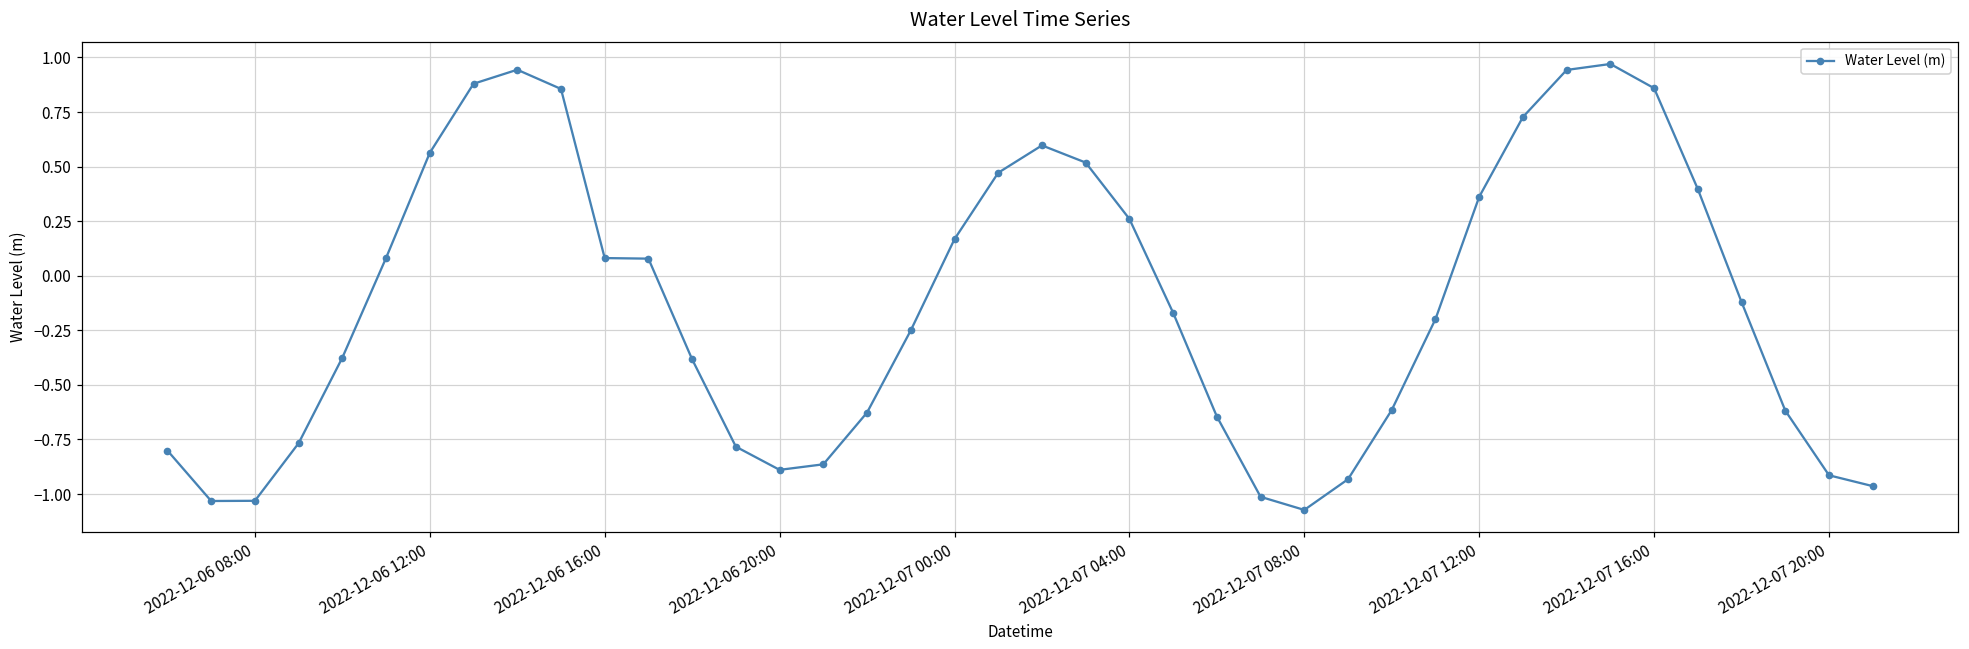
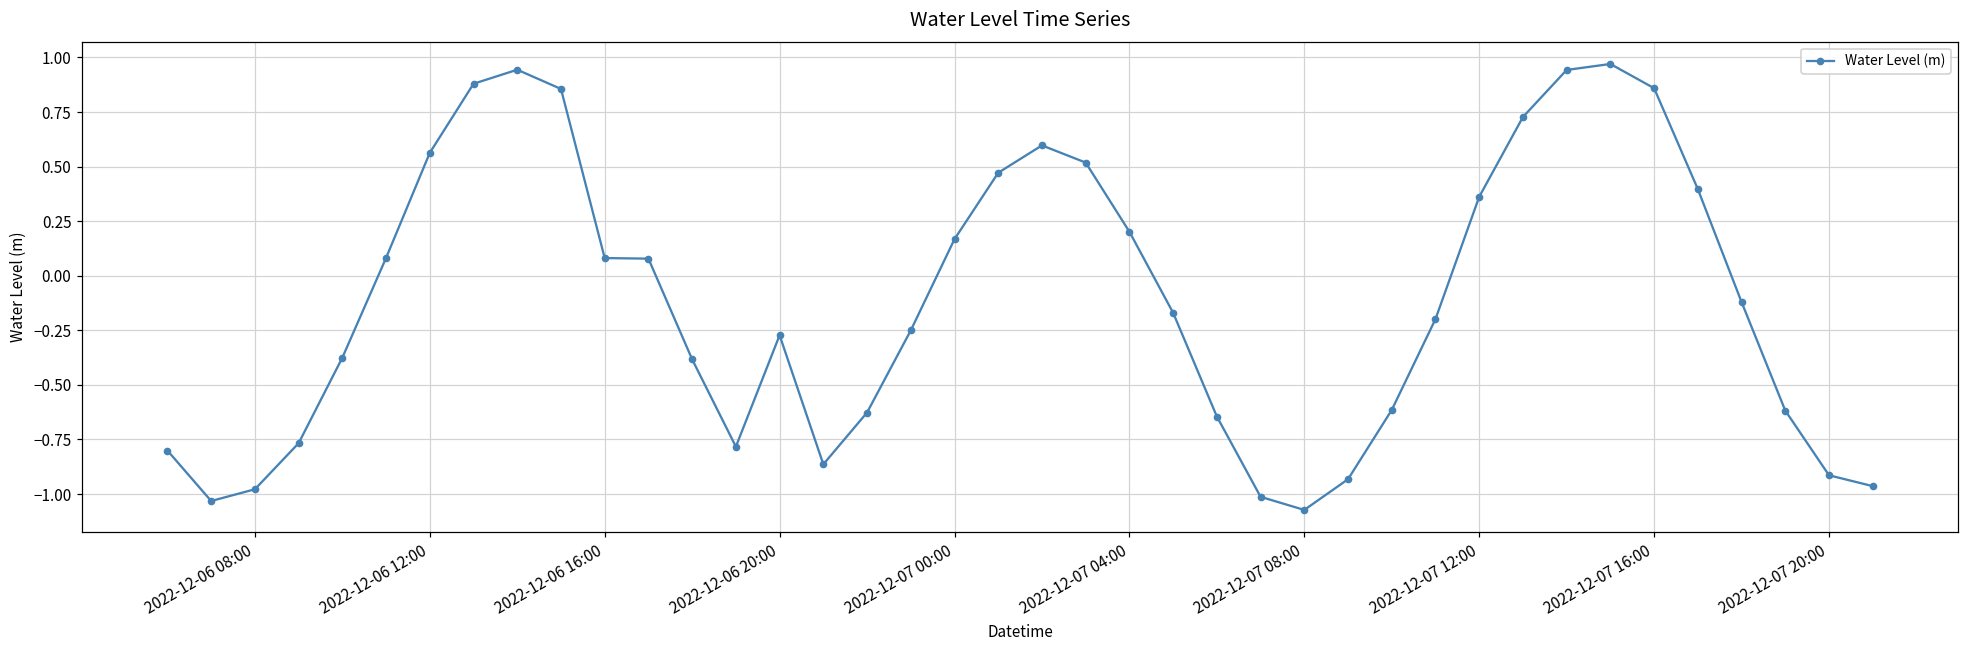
  {
-   "2022-12-06 08:00": -1.03,
+   "2022-12-06 08:00": -0.98,
    "2022-12-06 12:00": 0.56,
    "2022-12-06 16:00": 0.08,
-   "2022-12-06 20:00": -0.89,
+   "2022-12-06 20:00": -0.27,
    "2022-12-07 00:00": 0.17,
-   "2022-12-07 04:00": 0.26,
+   "2022-12-07 04:00": 0.20,
    "2022-12-07 08:00": -1.07,
    "2022-12-07 12:00": 0.36,
    "2022-12-07 16:00": 0.86,
    "2022-12-07 20:00": -0.91
  }
